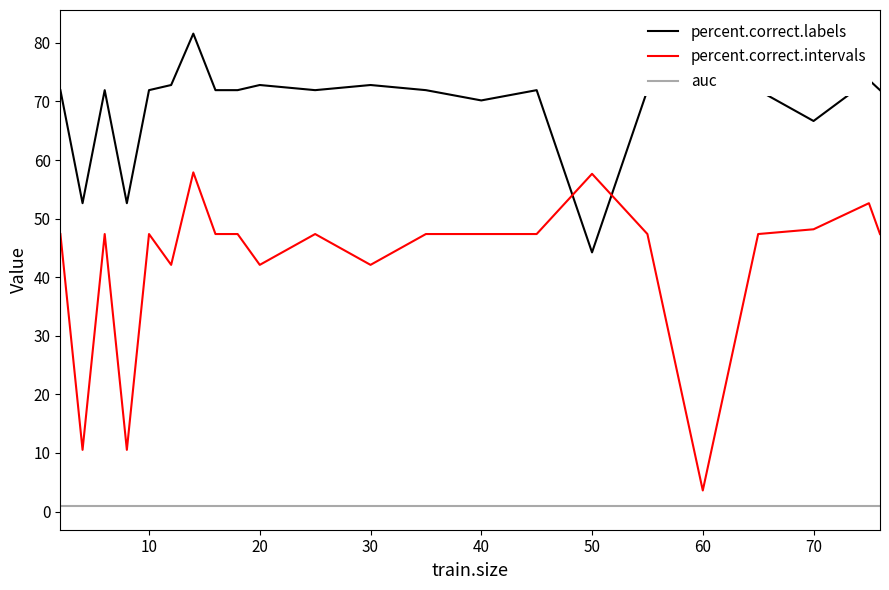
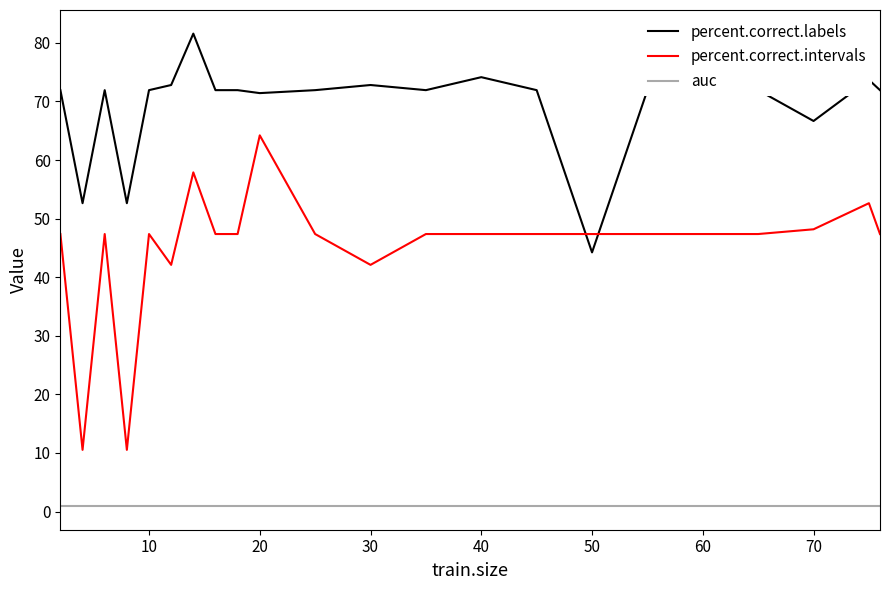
  {
    "percent.correct.labels": {
      "10": 72,
-     "20": 73,
+     "20": 71,
      "30": 73,
-     "40": 70,
+     "40": 74,
      "50": 44,
      "70": 67
    },
    "percent.correct.intervals": {
      "10": 47,
-     "20": 42,
+     "20": 64,
      "30": 42,
      "40": 47,
-     "50": 58,
-     "60": 4,
+     "50": 47,
+     "60": 47,
      "70": 48
    },
    "auc": {
      "10": 1,
      "20": 1,
      "30": 1,
      "40": 1,
      "50": 1,
      "60": 1,
      "70": 1
    }
  }
